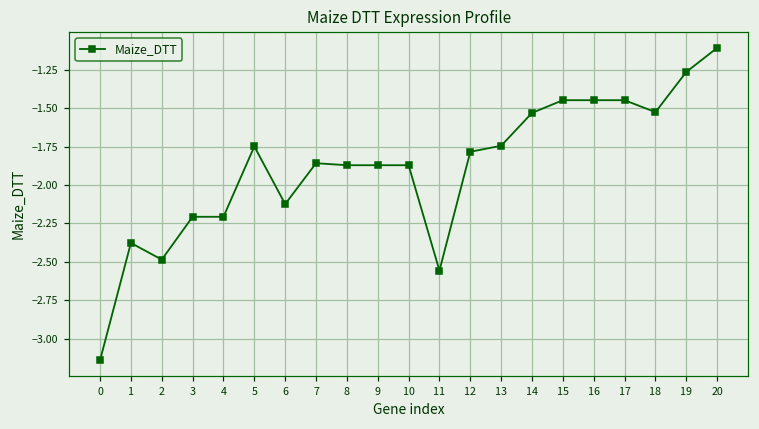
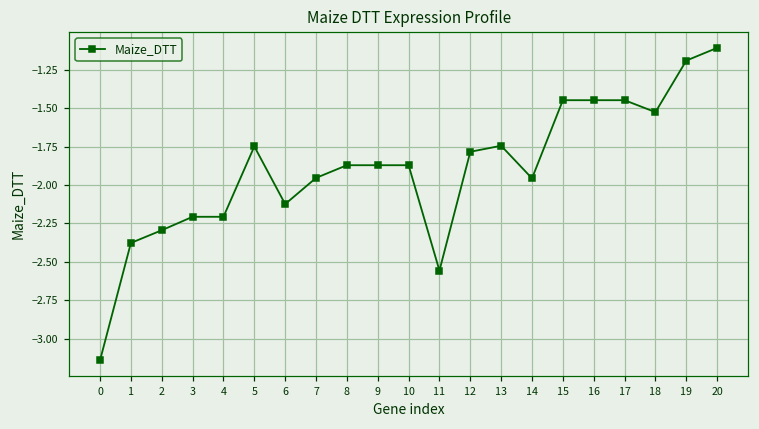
  {
    "0": -3.14,
    "1": -2.38,
-   "2": -2.49,
+   "2": -2.29,
    "3": -2.21,
    "4": -2.21,
    "5": -1.75,
    "6": -2.12,
-   "7": -1.86,
+   "7": -1.95,
    "8": -1.87,
    "9": -1.87,
    "10": -1.87,
    "11": -2.56,
    "12": -1.78,
    "13": -1.75,
-   "14": -1.53,
+   "14": -1.96,
    "15": -1.45,
    "16": -1.45,
    "17": -1.45,
    "18": -1.53,
-   "19": -1.26,
+   "19": -1.19,
    "20": -1.11
  }
